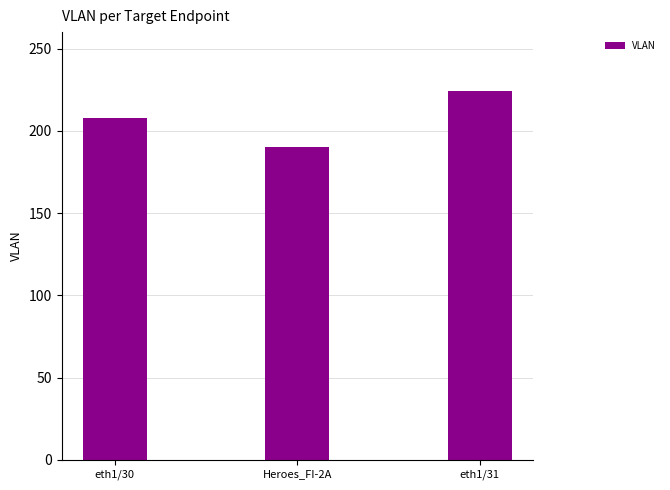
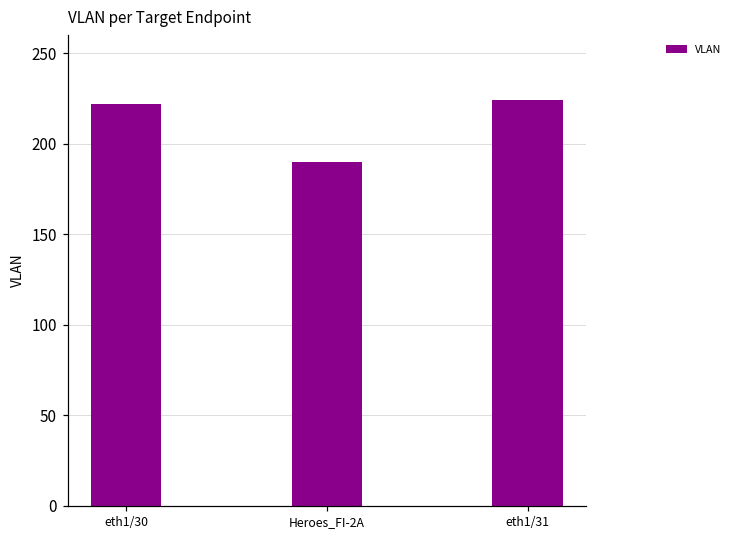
  {
-   "eth1/30": 208,
+   "eth1/30": 222,
    "Heroes_FI-2A": 190,
    "eth1/31": 224
  }
